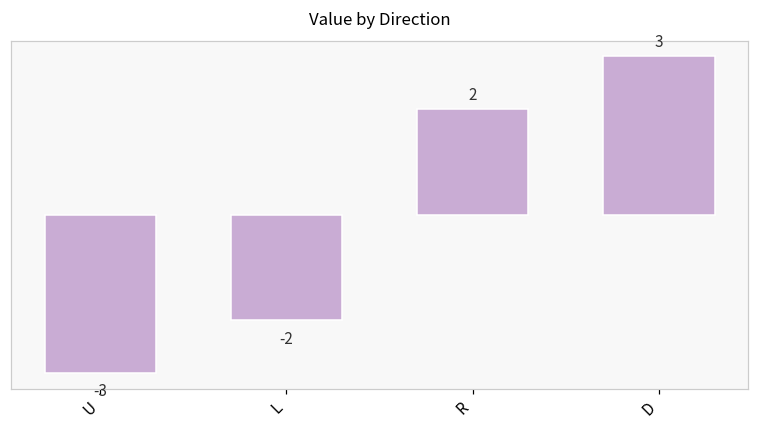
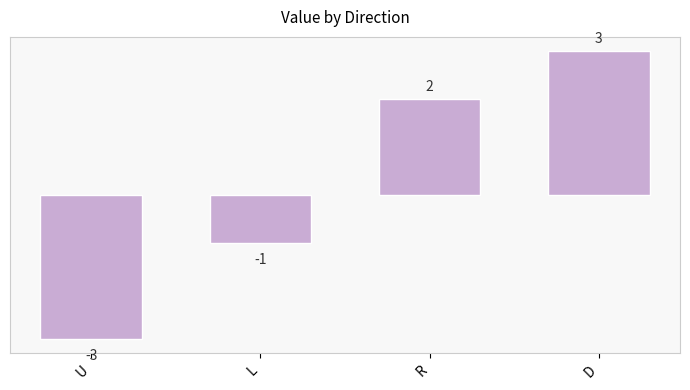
  {
    "U": -3,
-   "L": -2,
+   "L": -1,
    "R": 2,
    "D": 3
  }
